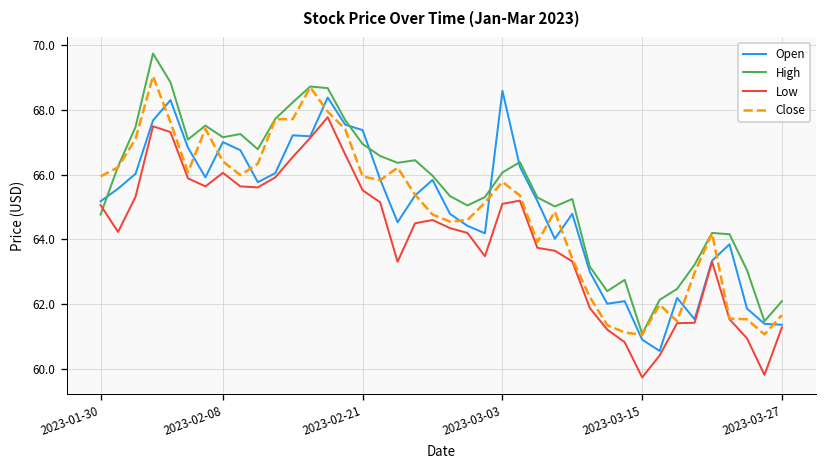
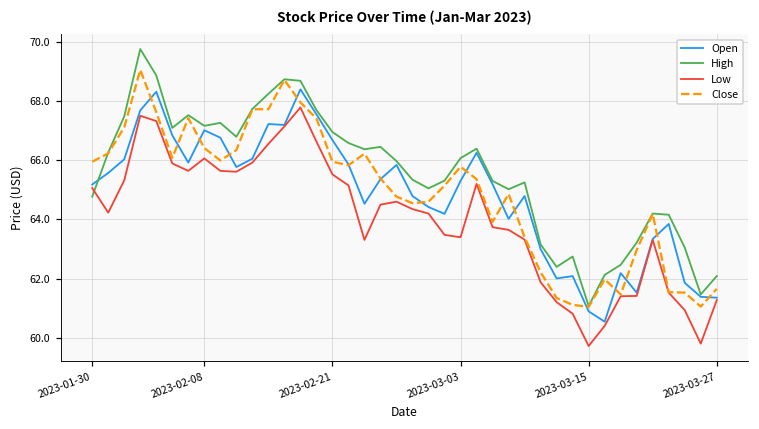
  {
    "Open": {
      "2023-01-30": 65.2,
      "2023-02-08": 67.0,
-     "2023-02-21": 67.4,
-     "2023-03-03": 68.6,
+     "2023-02-21": 66.7,
+     "2023-03-03": 65.3,
      "2023-03-15": 60.9
    },
    "High": {
      "2023-01-30": 64.8,
      "2023-02-08": 67.2,
      "2023-02-21": 67.0,
      "2023-03-03": 66.1,
      "2023-03-27": 62.1
    },
    "Low": {
      "2023-01-30": 65.1,
      "2023-02-08": 66.1,
      "2023-02-21": 65.5,
-     "2023-03-03": 65.1,
+     "2023-03-03": 63.4,
      "2023-03-15": 59.7
    },
    "Close": {
      "2023-01-30": 66.0,
      "2023-02-08": 66.4,
      "2023-02-21": 66.0,
      "2023-03-03": 65.8,
      "2023-03-27": 61.7
    }
  }
